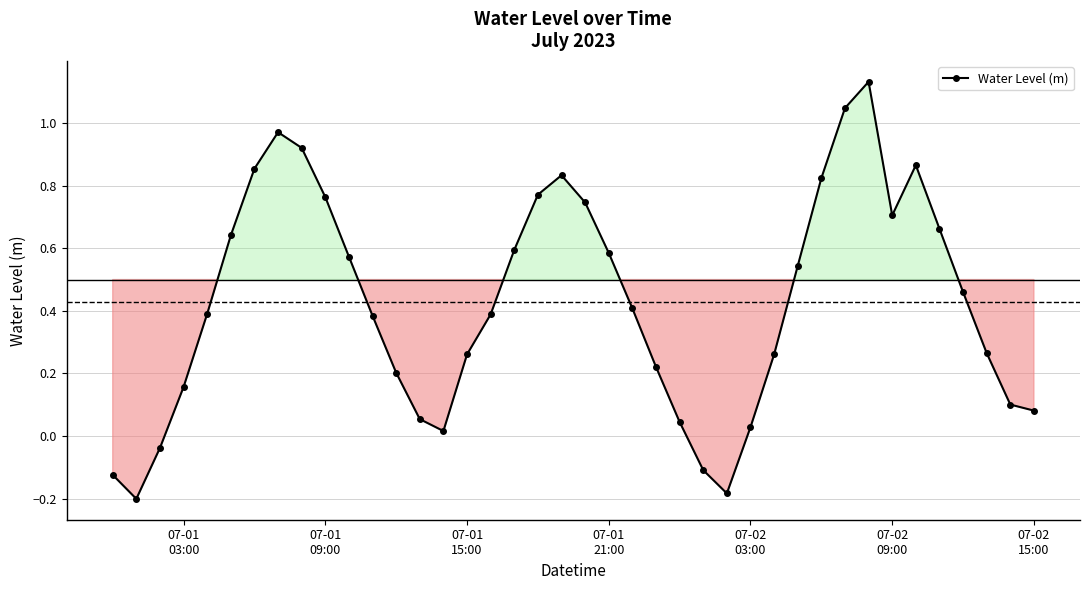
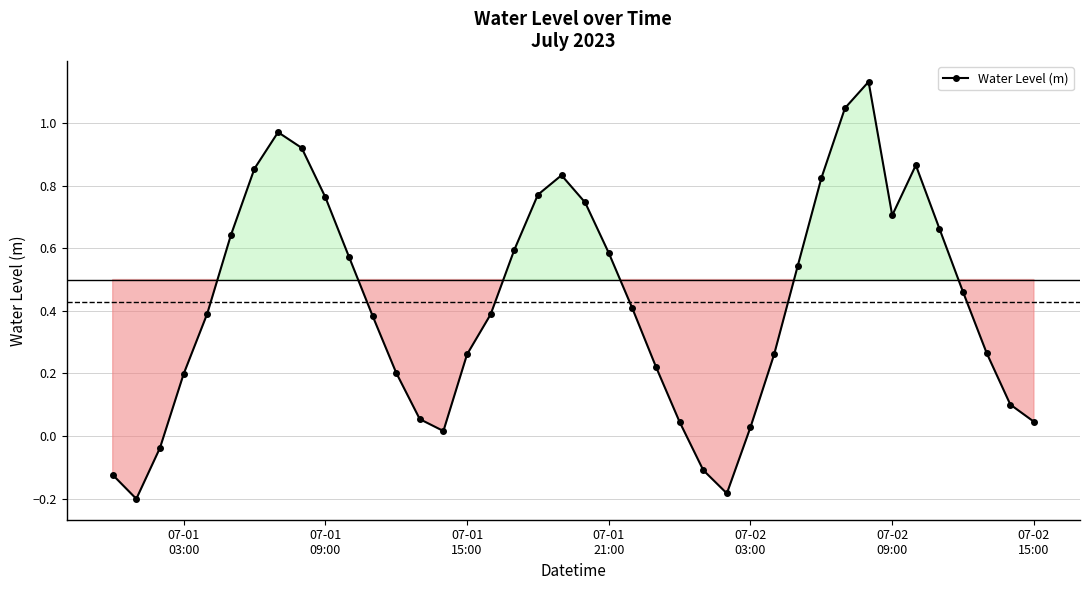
  {
-   "07-01 03:00": 0.16,
+   "07-01 03:00": 0.20,
    "07-01 09:00": 0.76,
    "07-01 15:00": 0.26,
    "07-01 21:00": 0.59,
    "07-02 03:00": 0.03,
    "07-02 09:00": 0.71,
-   "07-02 15:00": 0.08
+   "07-02 15:00": 0.05
  }
